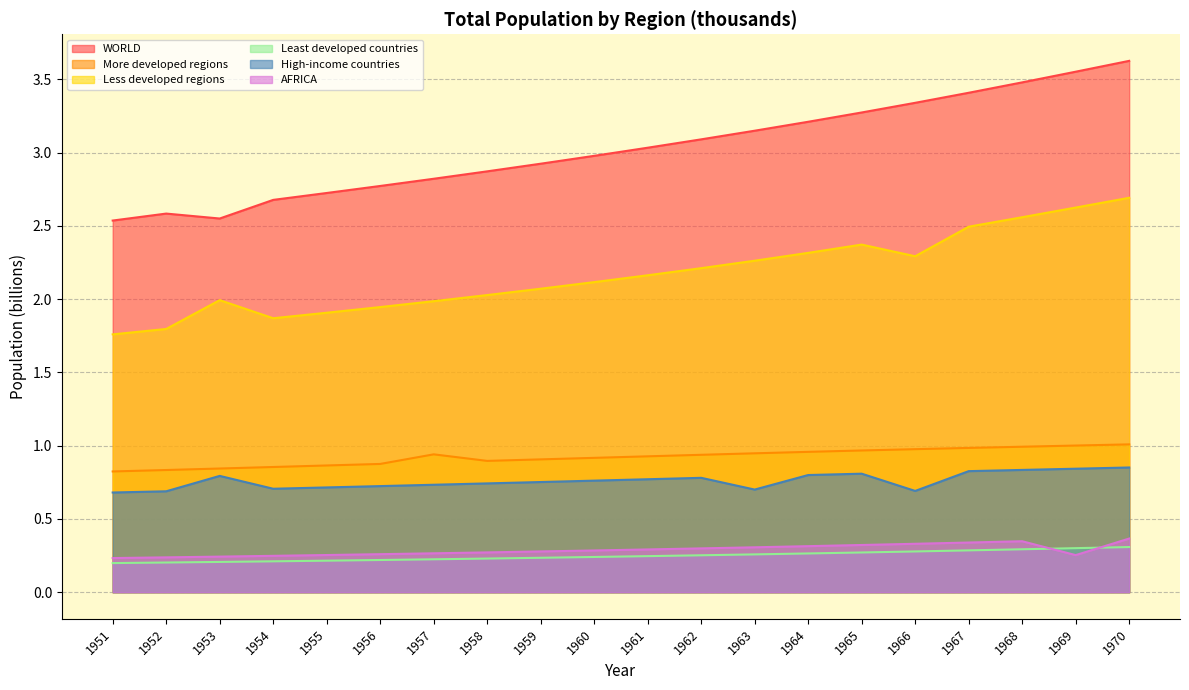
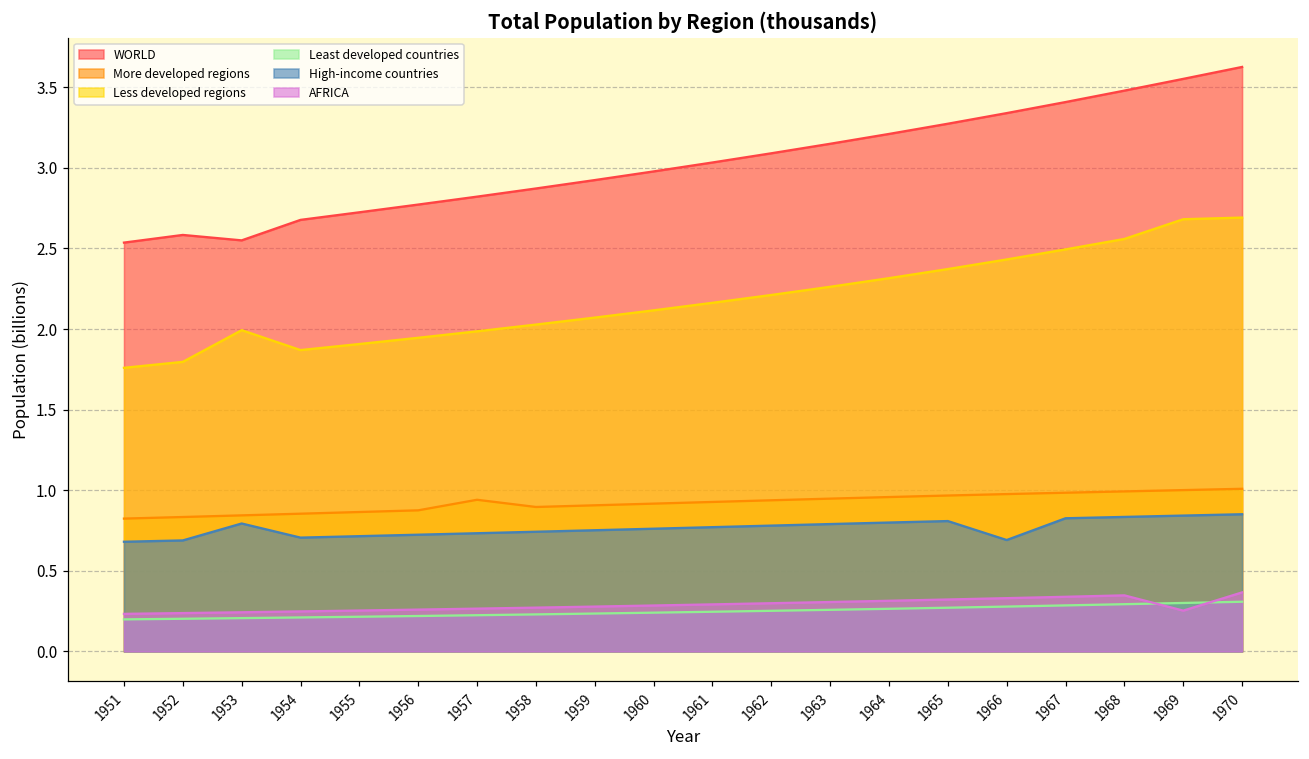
  {
    "WORLD": {
      "1951": 2.54,
      "1952": 2.58,
      "1953": 2.55,
      "1954": 2.68,
      "1955": 2.72,
      "1956": 2.77,
      "1957": 2.82,
      "1958": 2.87,
      "1959": 2.92,
      "1960": 2.98,
      "1961": 3.03,
      "1962": 3.09,
      "1963": 3.15,
      "1964": 3.21,
      "1965": 3.27,
      "1966": 3.34,
      "1967": 3.41,
      "1968": 3.48,
      "1969": 3.55,
      "1970": 3.63
    },
    "More developed regions": {
      "1951": 0.82,
      "1952": 0.83,
      "1953": 0.84,
      "1954": 0.85,
      "1955": 0.87,
      "1956": 0.88,
      "1957": 0.94,
      "1958": 0.90,
      "1959": 0.91,
      "1960": 0.92,
      "1961": 0.93,
      "1962": 0.94,
      "1963": 0.95,
      "1964": 0.96,
      "1965": 0.97,
      "1966": 0.98,
      "1967": 0.98,
      "1968": 0.99,
      "1969": 1.00,
      "1970": 1.01
    },
    "Less developed regions": {
      "1951": 1.76,
      "1952": 1.80,
      "1953": 1.99,
      "1954": 1.87,
      "1955": 1.91,
      "1956": 1.95,
      "1957": 1.99,
      "1958": 2.03,
      "1959": 2.07,
      "1960": 2.12,
      "1961": 2.16,
      "1962": 2.21,
      "1963": 2.26,
      "1964": 2.32,
      "1965": 2.37,
-     "1966": 2.29,
+     "1966": 2.43,
      "1967": 2.49,
      "1968": 2.56,
-     "1969": 2.62,
+     "1969": 2.68,
      "1970": 2.69
    },
    "Least developed countries": {
      "1951": 0.20,
      "1952": 0.20,
      "1953": 0.21,
      "1954": 0.21,
      "1955": 0.22,
      "1956": 0.22,
      "1957": 0.22,
      "1958": 0.23,
      "1959": 0.24,
      "1960": 0.24,
      "1961": 0.25,
      "1962": 0.25,
      "1963": 0.26,
      "1964": 0.26,
      "1965": 0.27,
      "1966": 0.28,
      "1967": 0.29,
      "1968": 0.29,
      "1969": 0.30,
      "1970": 0.31
    },
    "High-income countries": {
      "1951": 0.68,
      "1952": 0.69,
      "1953": 0.79,
      "1954": 0.71,
      "1955": 0.72,
      "1956": 0.72,
      "1957": 0.73,
      "1958": 0.74,
      "1959": 0.75,
      "1960": 0.76,
      "1961": 0.77,
      "1962": 0.78,
-     "1963": 0.70,
+     "1963": 0.79,
      "1964": 0.80,
      "1965": 0.81,
      "1966": 0.69,
      "1967": 0.83,
      "1968": 0.83,
      "1969": 0.84,
      "1970": 0.85
    },
    "AFRICA": {
      "1951": 0.23,
      "1952": 0.24,
      "1953": 0.24,
      "1954": 0.25,
      "1955": 0.25,
      "1956": 0.26,
      "1957": 0.27,
      "1958": 0.27,
      "1959": 0.28,
      "1960": 0.29,
      "1961": 0.29,
      "1962": 0.30,
      "1963": 0.31,
      "1964": 0.31,
      "1965": 0.32,
      "1966": 0.33,
      "1967": 0.34,
      "1968": 0.35,
      "1969": 0.25,
      "1970": 0.37
    }
  }
